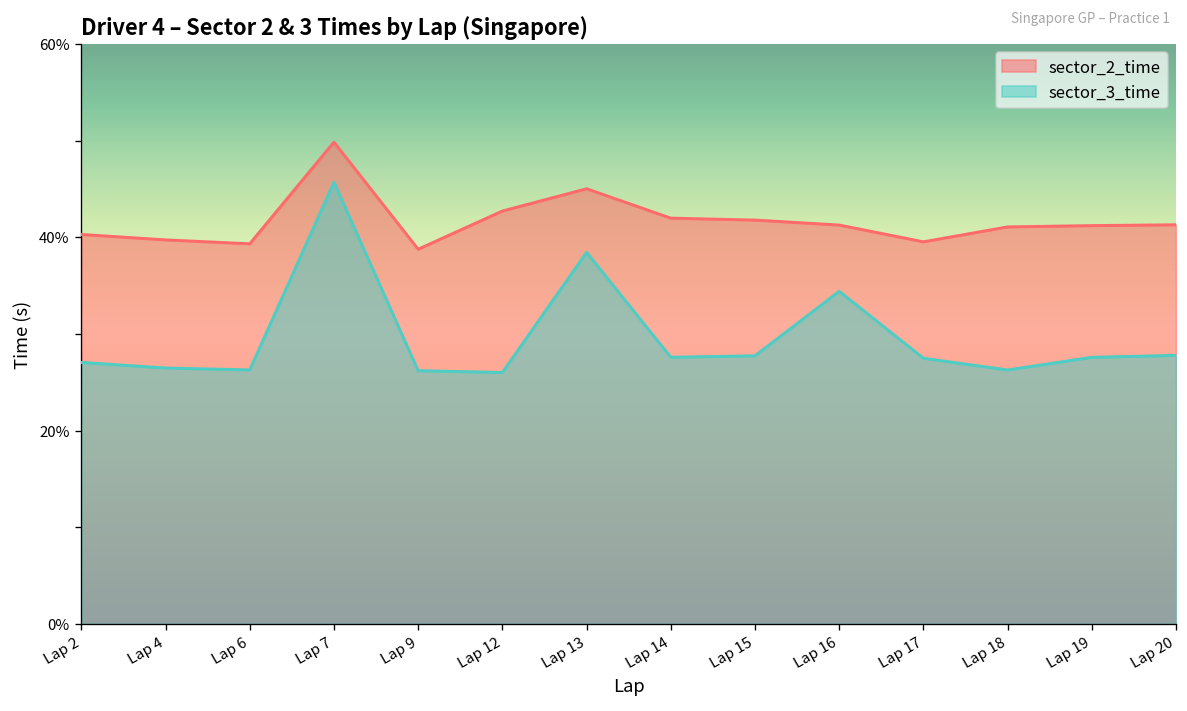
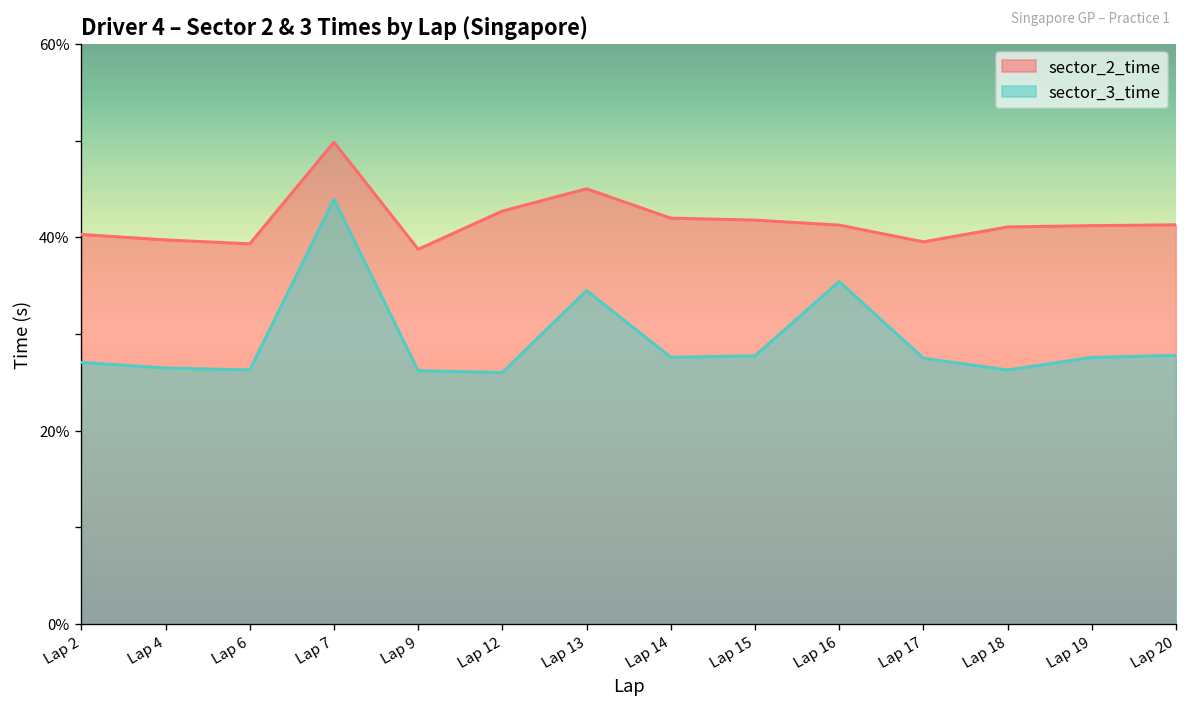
  {
    "sector_2_time": {
      "Lap 2": "40%",
      "Lap 4": "40%",
      "Lap 6": "39%",
      "Lap 7": "50%",
      "Lap 9": "39%",
      "Lap 12": "43%",
      "Lap 13": "45%",
      "Lap 14": "42%",
      "Lap 15": "42%",
      "Lap 16": "41%",
      "Lap 17": "40%",
      "Lap 18": "41%",
      "Lap 19": "41%",
      "Lap 20": "41%"
    },
    "sector_3_time": {
      "Lap 2": "27%",
      "Lap 4": "26%",
      "Lap 6": "26%",
-     "Lap 7": "46%",
+     "Lap 7": "44%",
      "Lap 9": "26%",
      "Lap 12": "26%",
-     "Lap 13": "38%",
+     "Lap 13": "35%",
      "Lap 14": "28%",
      "Lap 15": "28%",
-     "Lap 16": "34%",
+     "Lap 16": "35%",
      "Lap 17": "27%",
      "Lap 18": "26%",
      "Lap 19": "28%",
      "Lap 20": "28%"
    }
  }
